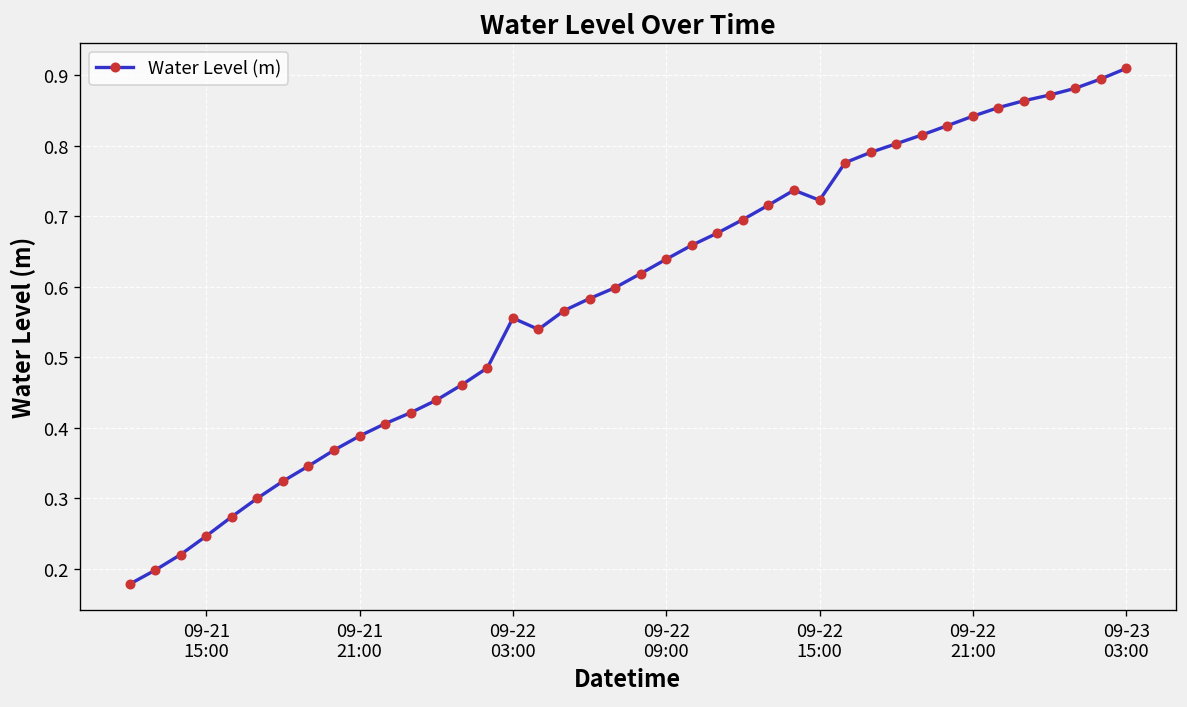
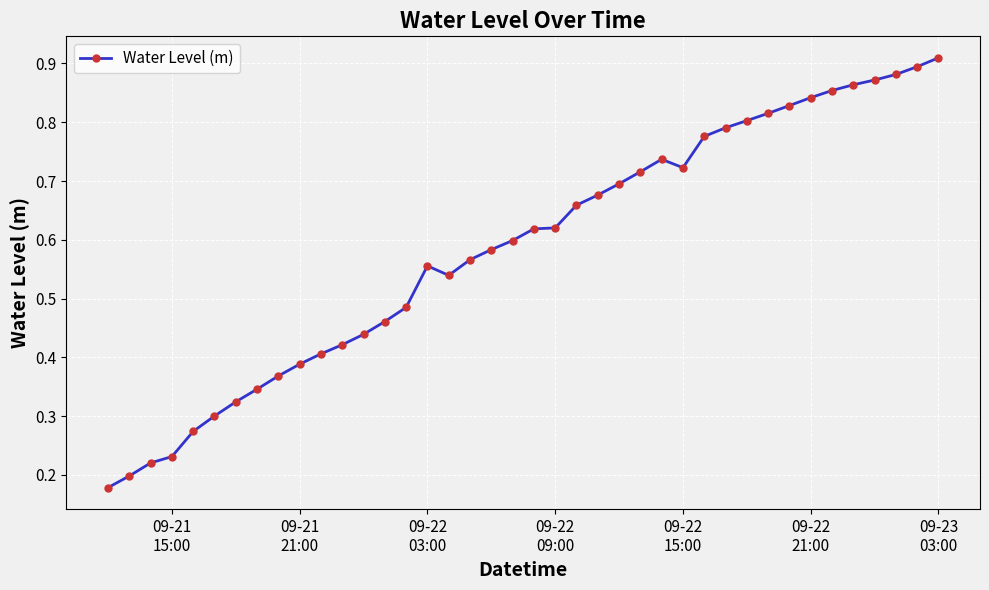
  {
-   "09-21 15:00": 0.25,
+   "09-21 15:00": 0.23,
    "09-21 21:00": 0.39,
    "09-22 03:00": 0.56,
-   "09-22 09:00": 0.64,
+   "09-22 09:00": 0.62,
    "09-22 15:00": 0.72,
    "09-22 21:00": 0.84,
    "09-23 03:00": 0.91
  }
